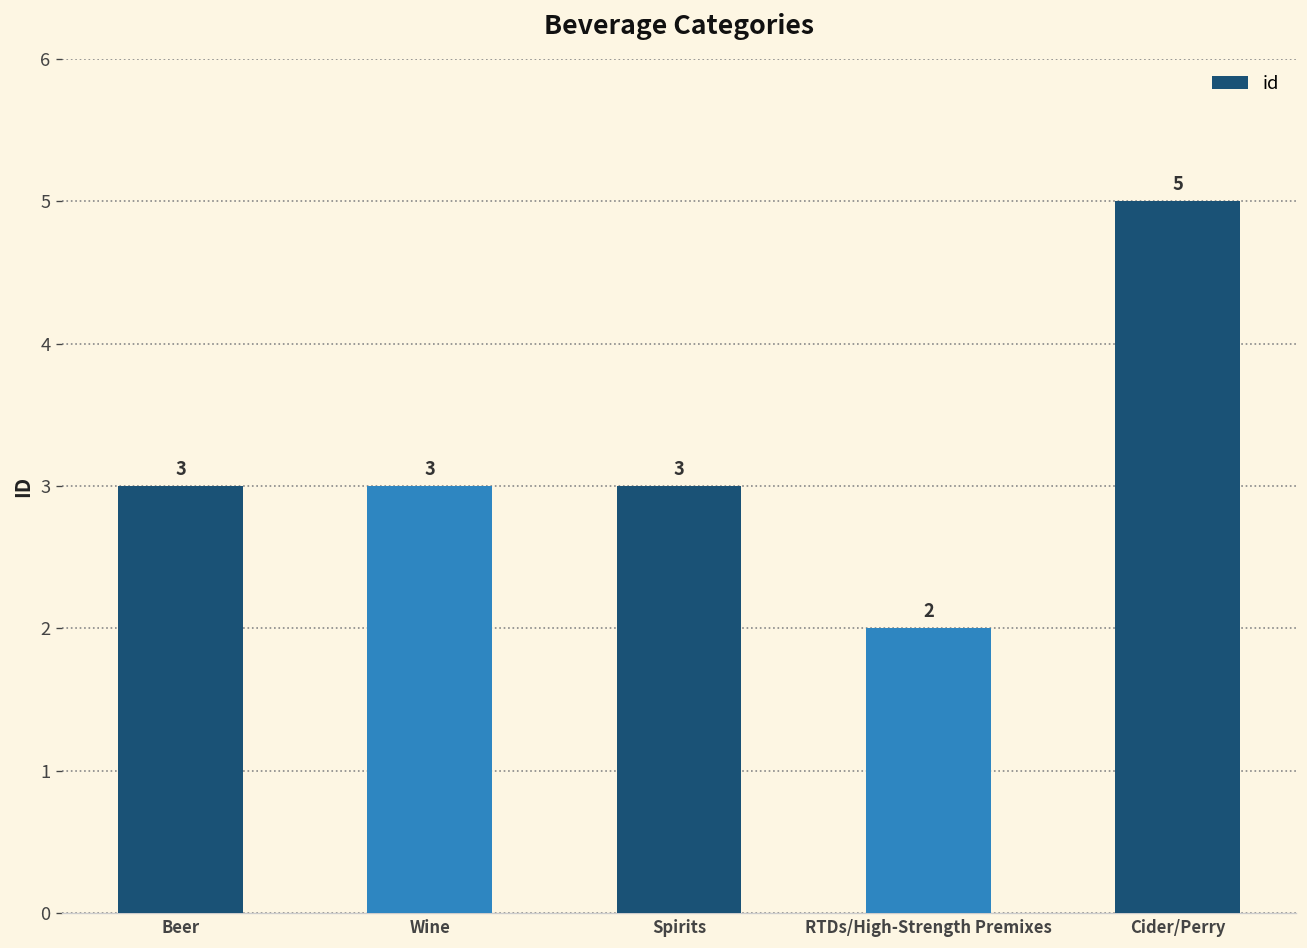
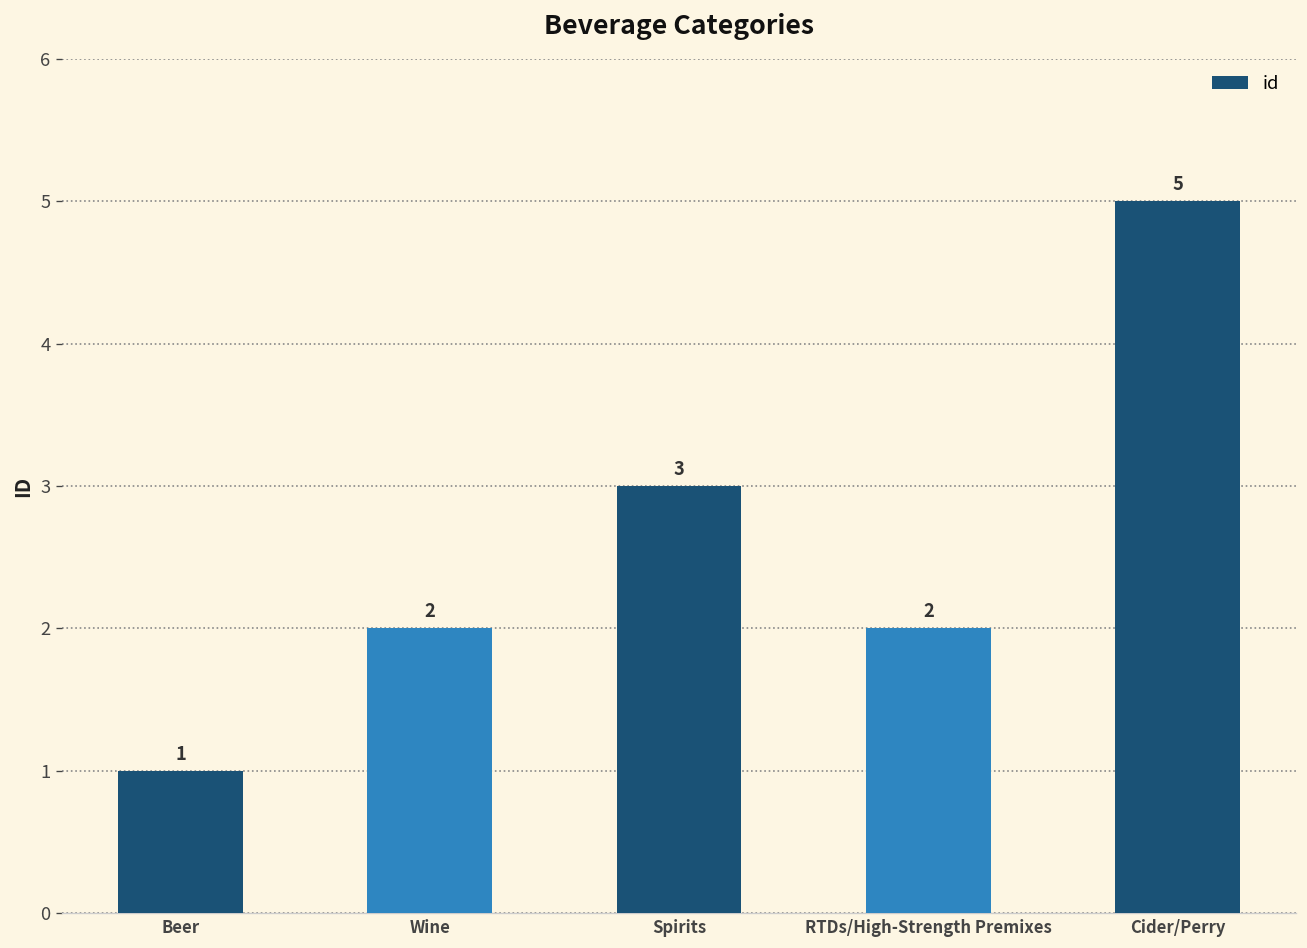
  {
-   "Beer": 3,
-   "Wine": 3,
+   "Beer": 1,
+   "Wine": 2,
    "Spirits": 3,
    "RTDs/High-Strength Premixes": 2,
    "Cider/Perry": 5
  }
